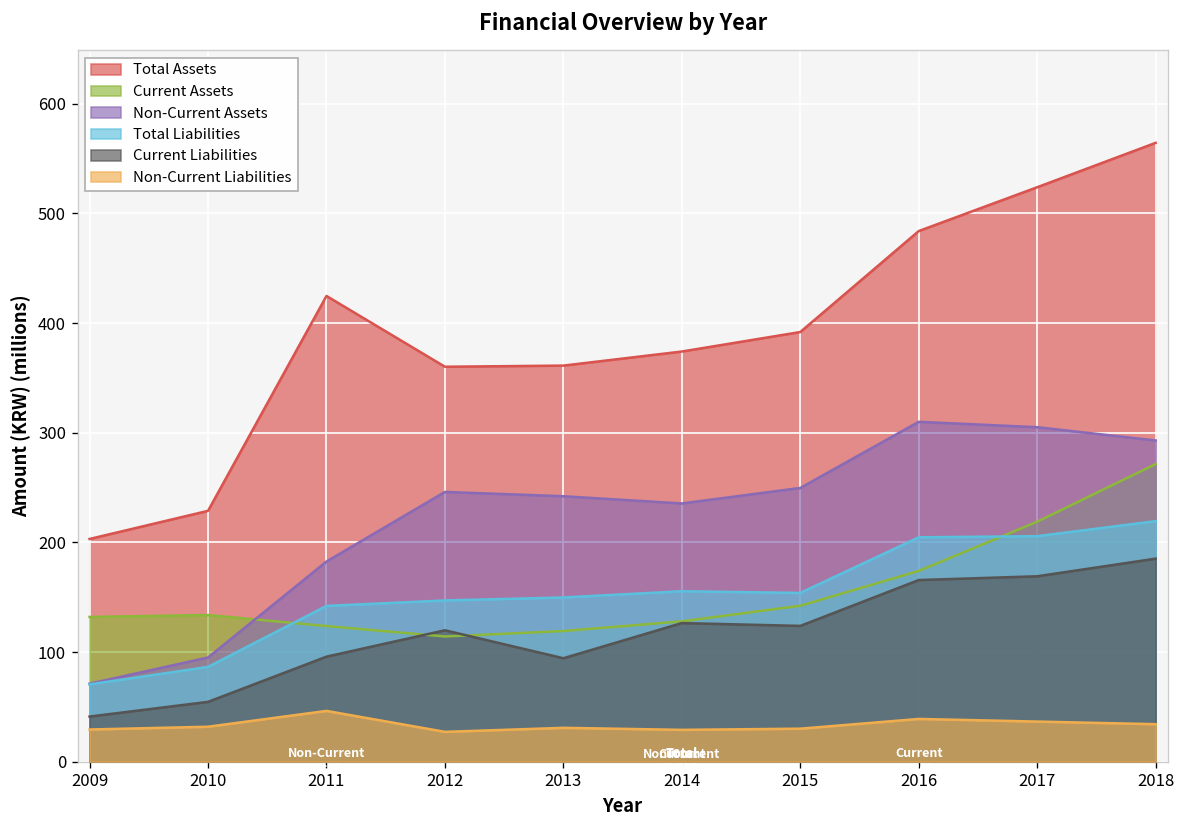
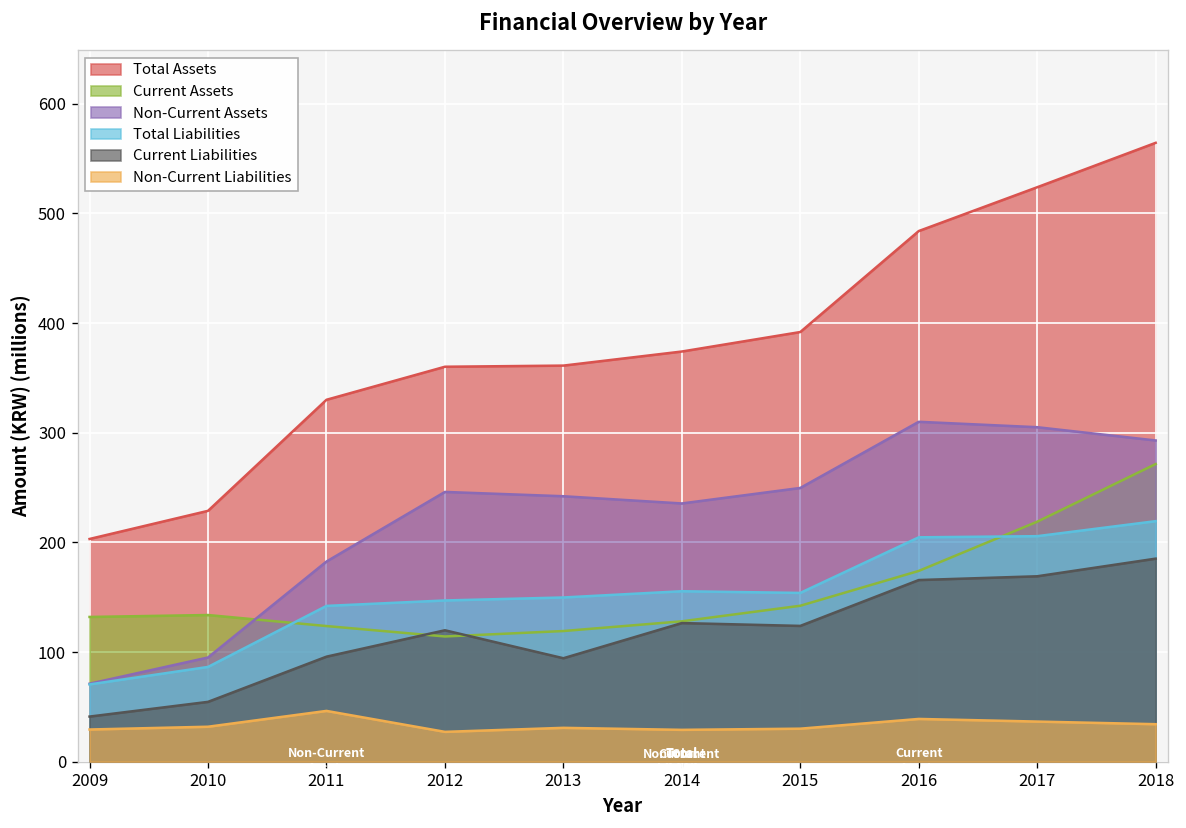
  {
    "Total Assets": {
      "2009": 200,
      "2010": 230,
-     "2011": 420,
+     "2011": 330,
      "2012": 360,
      "2013": 360,
      "2014": 370,
      "2015": 390,
      "2016": 480,
      "2017": 520,
      "2018": 560
    },
    "Current Assets": {
      "2009": 130,
      "2010": 130,
      "2011": 120,
      "2012": 110,
      "2013": 120,
      "2015": 140,
      "2016": 170,
      "2017": 220,
      "2018": 270
    },
    "Non-Current Assets": {
      "2010": 100,
      "2011": 180,
      "2012": 250,
      "2013": 240,
      "2014": 240,
      "2015": 250,
      "2016": 310,
      "2017": 300,
      "2018": 290
    },
    "Total Liabilities": {
      "2010": 90,
      "2011": 140,
      "2012": 150,
      "2013": 150,
      "2014": 160,
      "2015": 150,
      "2016": 200,
      "2017": 210,
      "2018": 220
    },
    "Current Liabilities": {
      "2009": 40,
      "2010": 50,
      "2011": 100,
      "2012": 120,
      "2013": 90,
      "2015": 120,
      "2016": 170,
      "2017": 170,
      "2018": 190
    },
    "Non-Current Liabilities": {
      "2009": 30,
      "2010": 30,
      "2011": 50,
      "2012": 30,
      "2013": 30,
      "2014": 30,
      "2015": 30,
      "2016": 40,
      "2017": 40,
      "2018": 30
    }
  }
